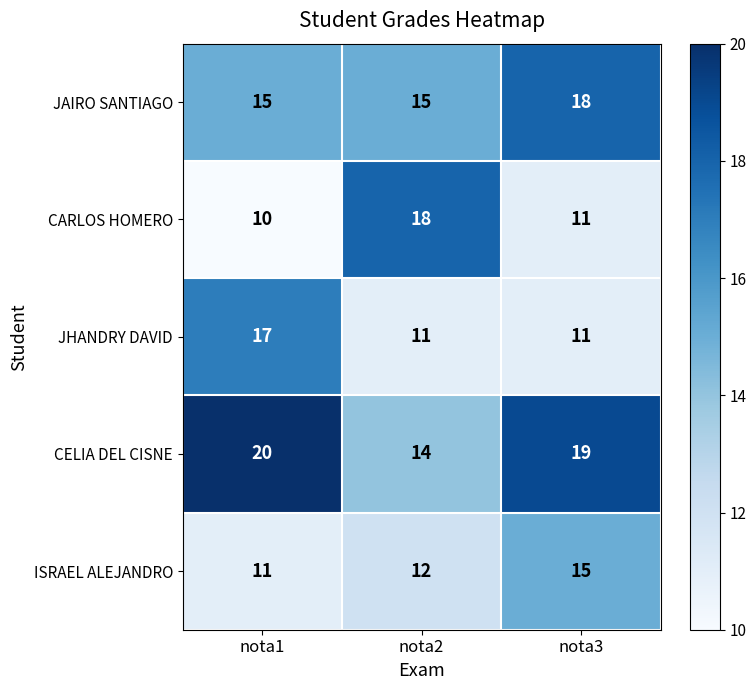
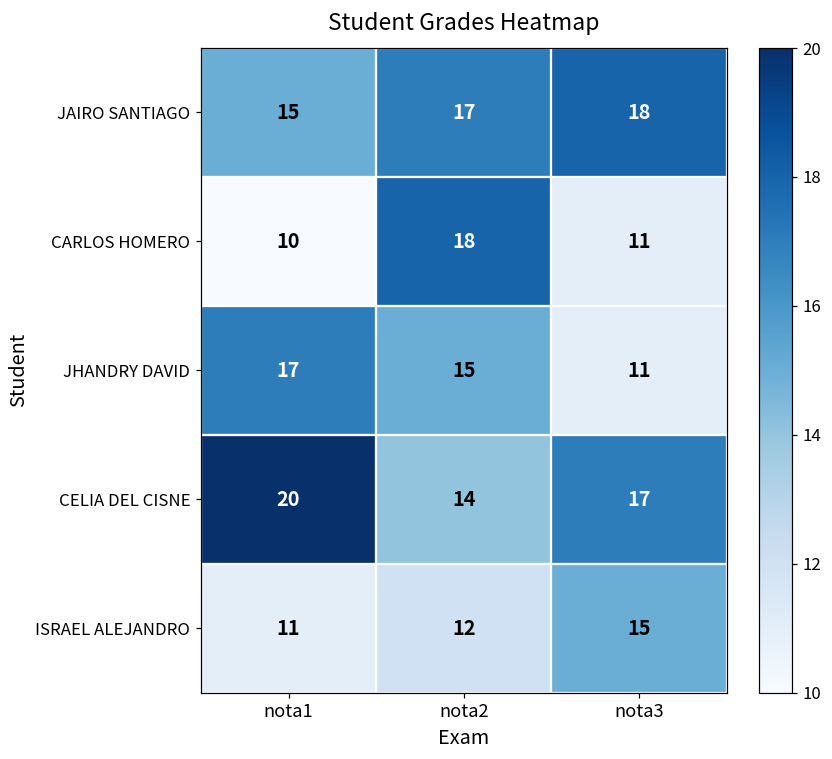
  {
    "JAIRO SANTIAGO": {
      "nota1": 15,
-     "nota2": 15,
+     "nota2": 17,
      "nota3": 18
    },
    "CARLOS HOMERO": {
      "nota1": 10,
      "nota2": 18,
      "nota3": 11
    },
    "JHANDRY DAVID": {
      "nota1": 17,
-     "nota2": 11,
+     "nota2": 15,
      "nota3": 11
    },
    "CELIA DEL CISNE": {
      "nota1": 20,
      "nota2": 14,
-     "nota3": 19
+     "nota3": 17
    },
    "ISRAEL ALEJANDRO": {
      "nota1": 11,
      "nota2": 12,
      "nota3": 15
    }
  }
